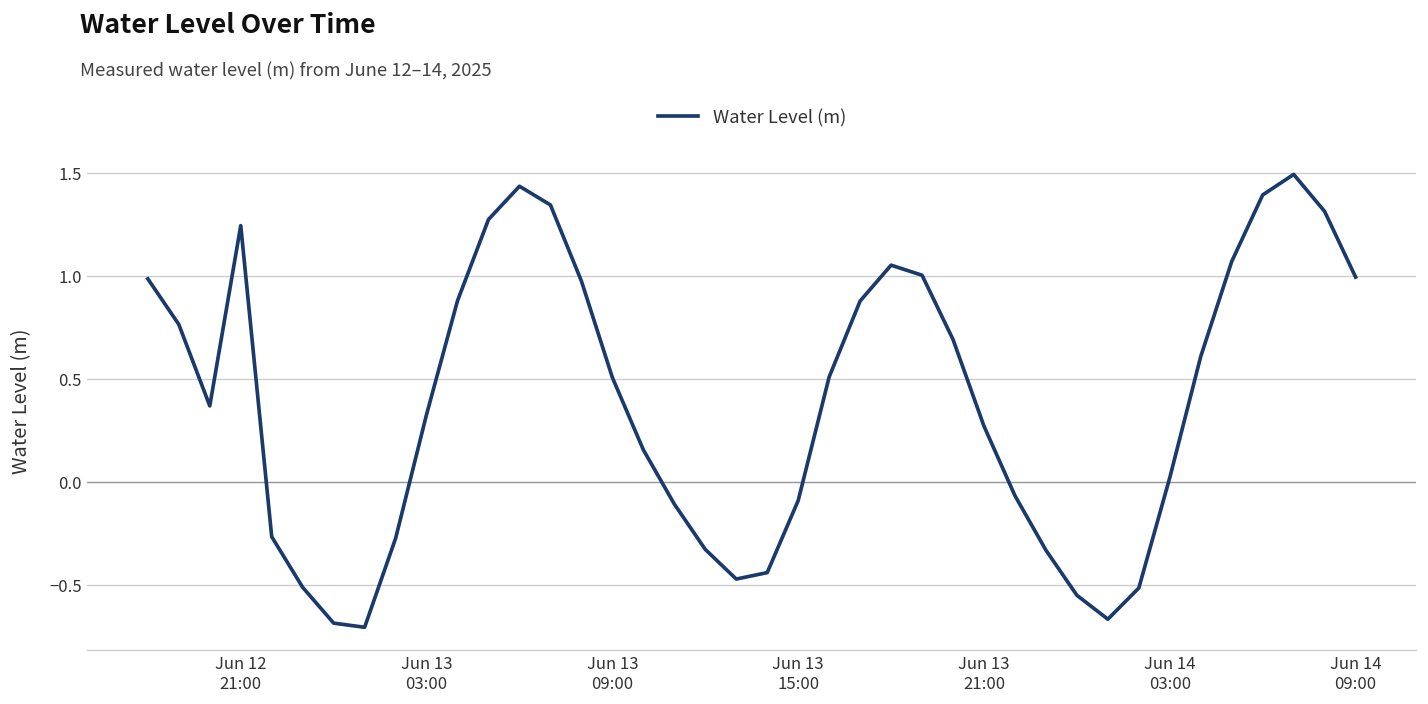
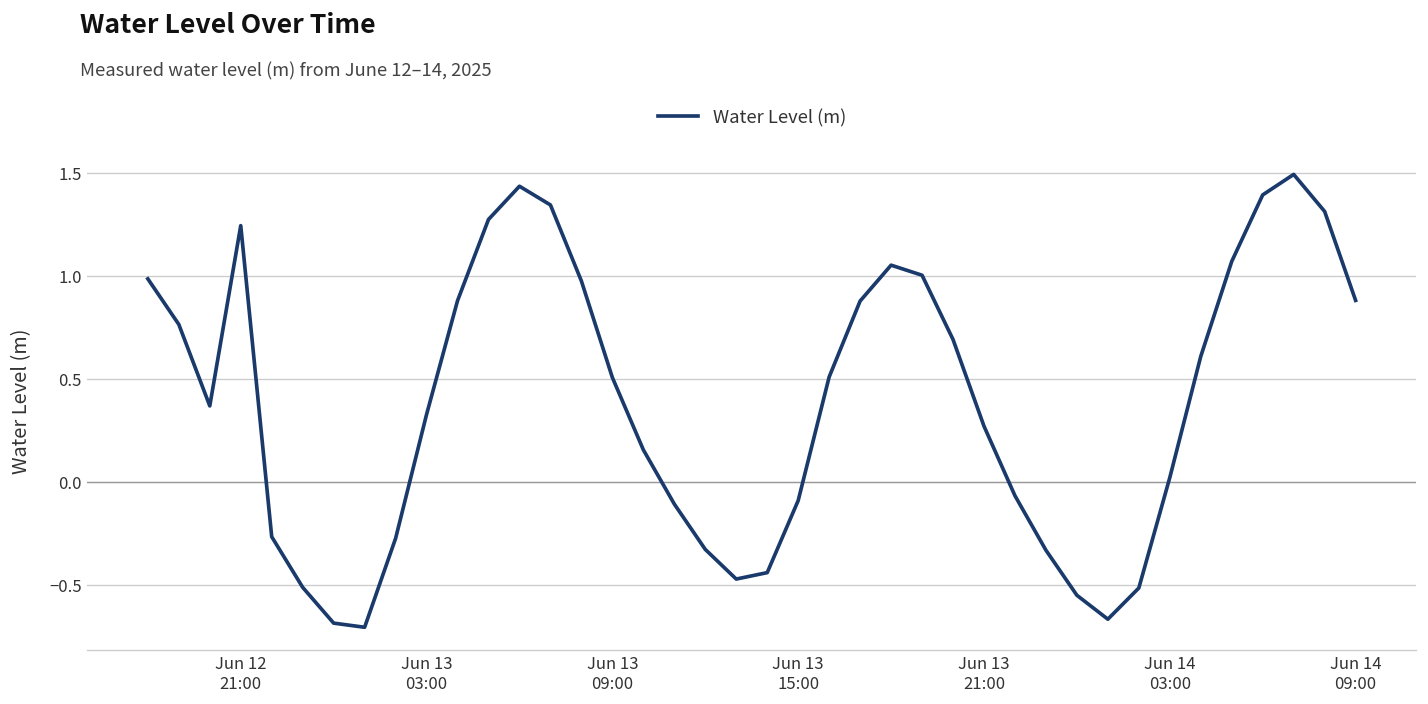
  {
    "Jun 12 21:00": 1.24,
    "Jun 13 03:00": 0.33,
    "Jun 13 09:00": 0.51,
    "Jun 13 15:00": -0.09,
    "Jun 13 21:00": 0.27,
    "Jun 14 03:00": 0.02,
-   "Jun 14 09:00": 0.99
+   "Jun 14 09:00": 0.88
  }
